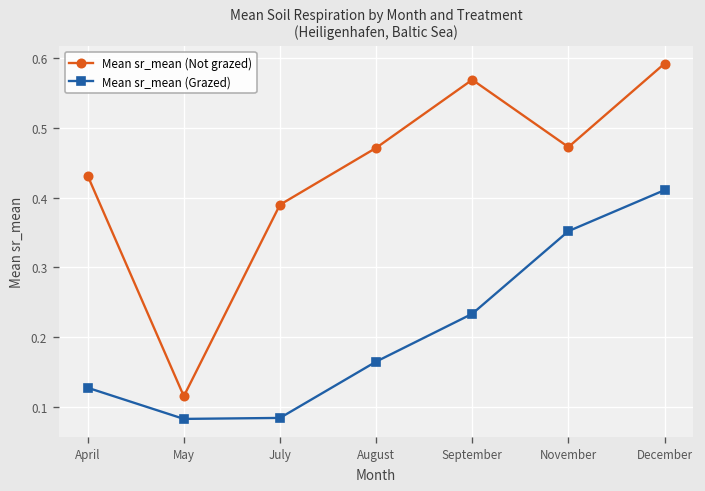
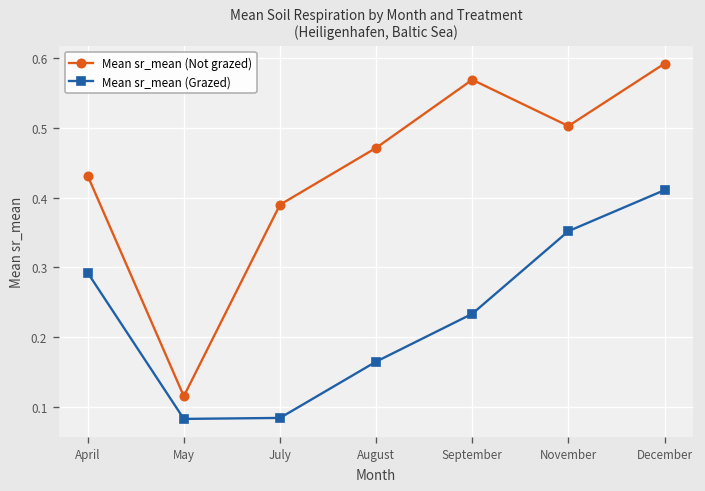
  {
    "Mean sr_mean (Not grazed)": {
      "April": 0.43,
      "May": 0.12,
      "July": 0.39,
      "August": 0.47,
      "September": 0.57,
-     "November": 0.47,
+     "November": 0.50,
      "December": 0.59
    },
    "Mean sr_mean (Grazed)": {
-     "April": 0.13,
+     "April": 0.29,
      "May": 0.08,
      "July": 0.08,
      "August": 0.16,
      "September": 0.23,
      "November": 0.35,
      "December": 0.41
    }
  }
